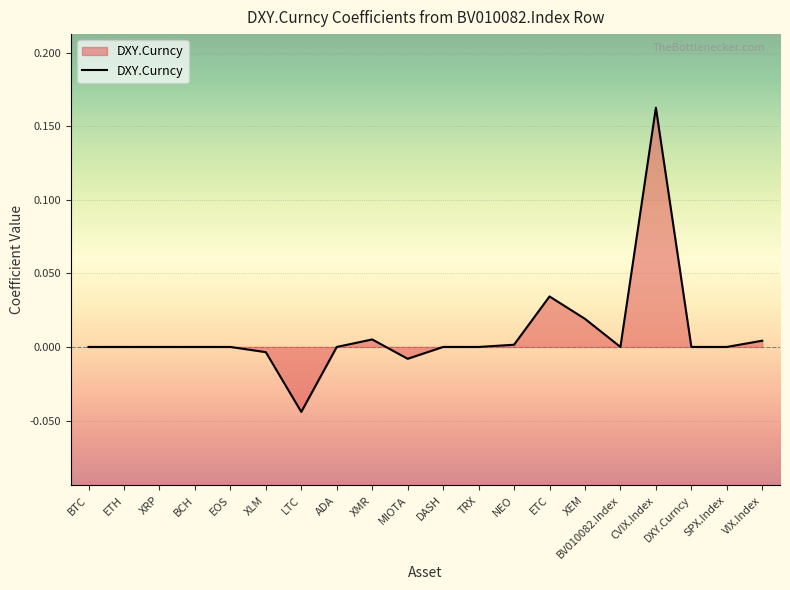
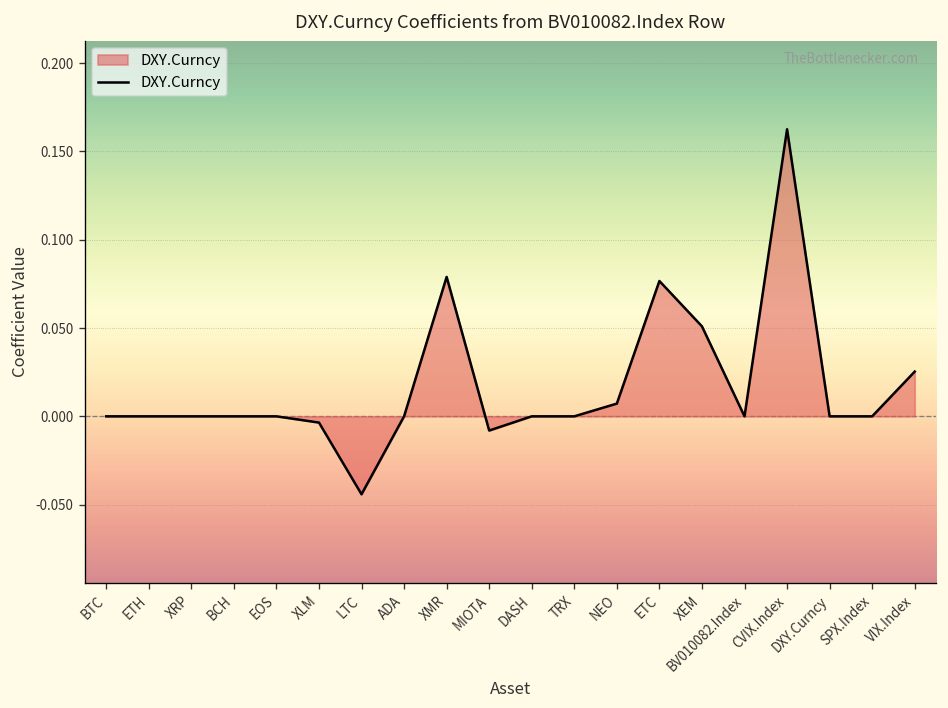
  {
    "DXY.Curncy": {
-     "XMR": 0.005,
-     "NEO": 0.002,
-     "ETC": 0.034,
-     "XEM": 0.019,
-     "VIX.Index": 0.004
+     "XMR": 0.079,
+     "NEO": 0.007,
+     "ETC": 0.077,
+     "XEM": 0.051,
+     "VIX.Index": 0.025
    }
  }
